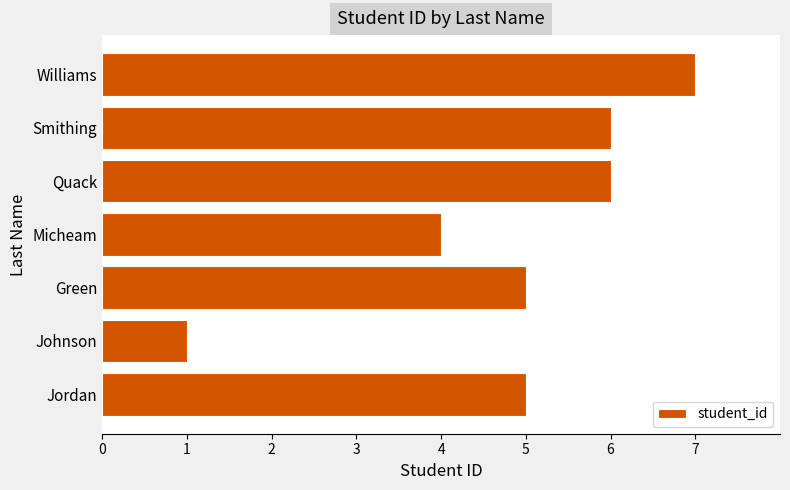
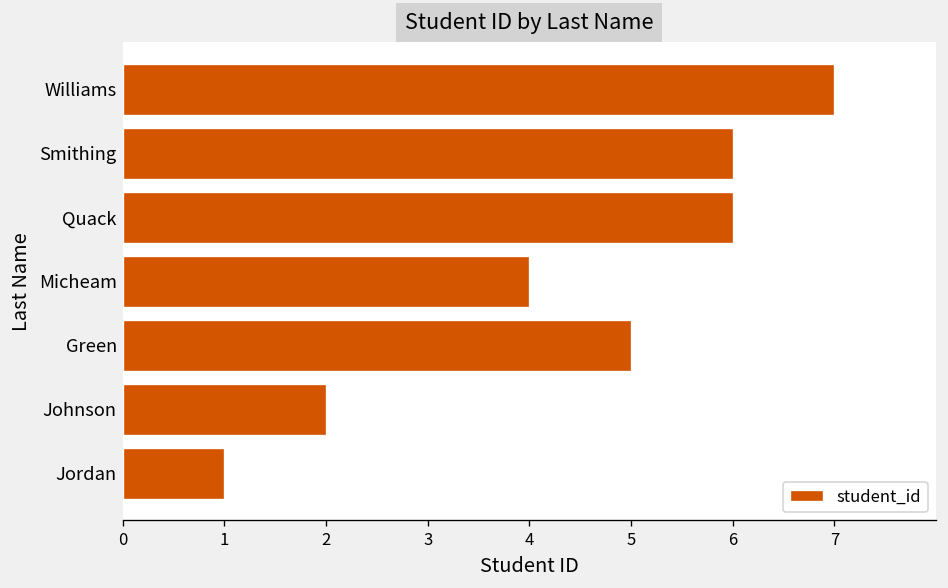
  {
    "Williams": 7,
    "Smithing": 6,
    "Quack": 6,
    "Micheam": 4,
    "Green": 5,
-   "Johnson": 1,
-   "Jordan": 5
+   "Johnson": 2,
+   "Jordan": 1
  }
